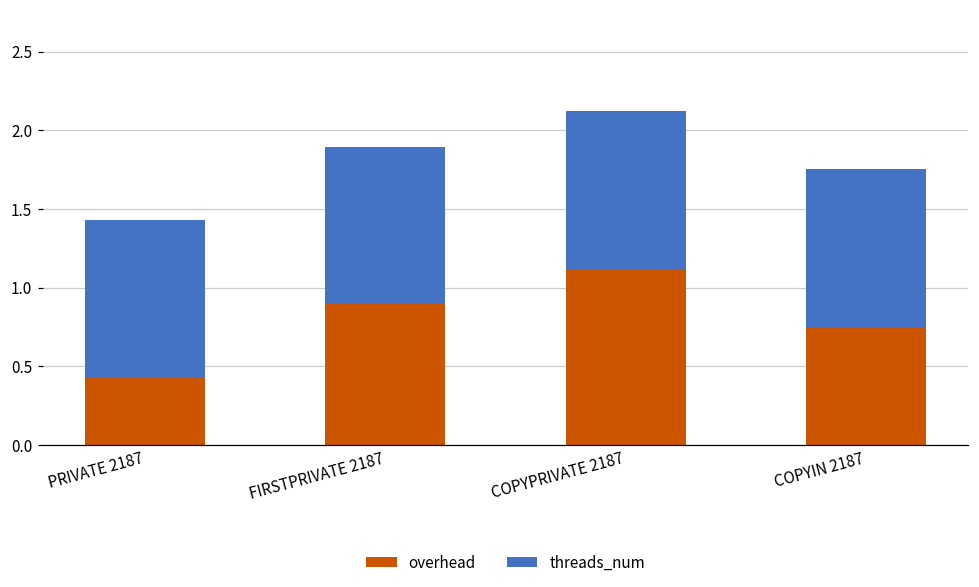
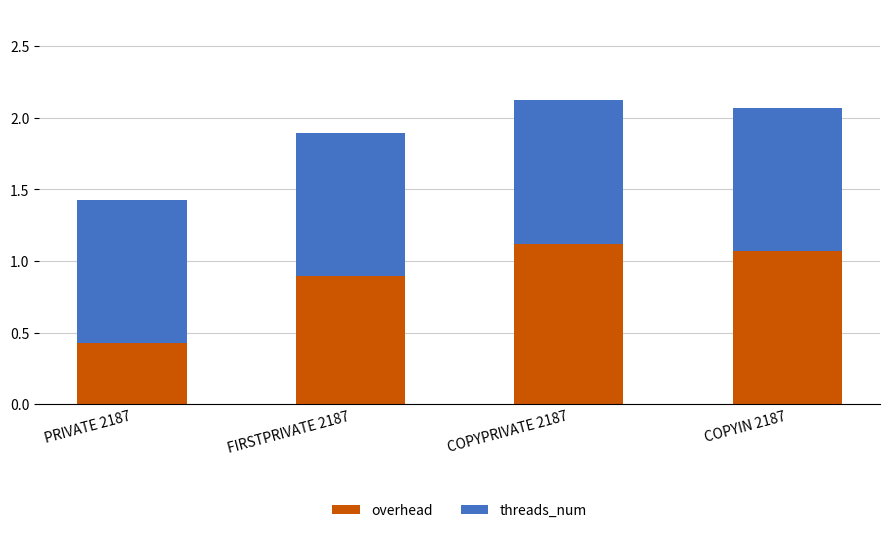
  {
    "overhead": {
      "PRIVATE 2187": 0.43,
      "FIRSTPRIVATE 2187": 0.90,
      "COPYPRIVATE 2187": 1.12,
-     "COPYIN 2187": 0.75
+     "COPYIN 2187": 1.07
    },
    "threads_num": {
      "PRIVATE 2187": 1.00,
      "FIRSTPRIVATE 2187": 1.00,
      "COPYPRIVATE 2187": 1.00,
      "COPYIN 2187": 1.00
    }
  }
